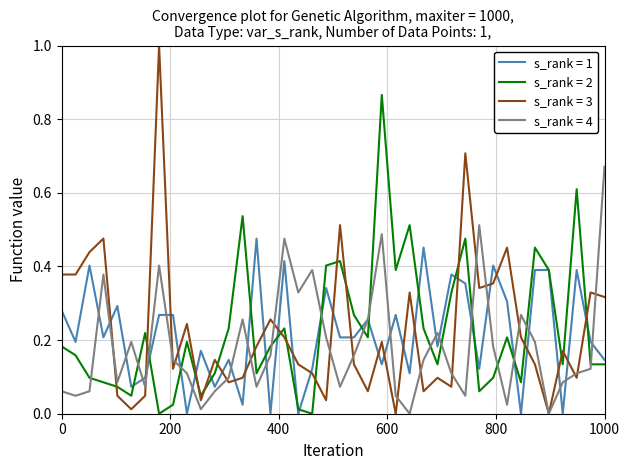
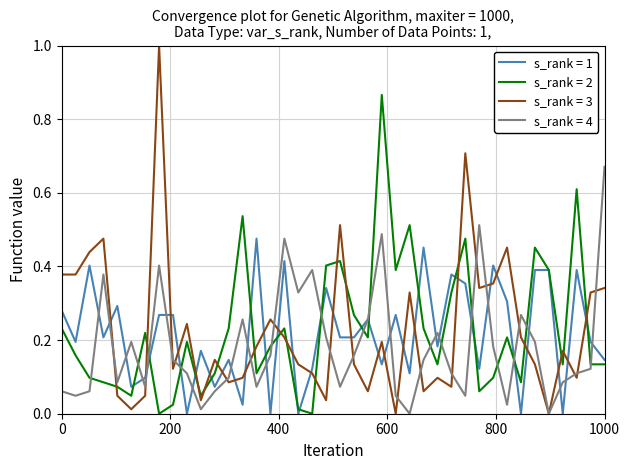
  {
    "s_rank = 1": {
      "0": 0.28,
      "1000": 0.15
    },
    "s_rank = 2": {
-     "0": 0.18,
+     "0": 0.23,
      "1000": 0.13
    },
    "s_rank = 3": {
      "0": 0.38,
-     "1000": 0.32
+     "1000": 0.34
    },
    "s_rank = 4": {
      "0": 0.06,
      "1000": 0.67
    }
  }
